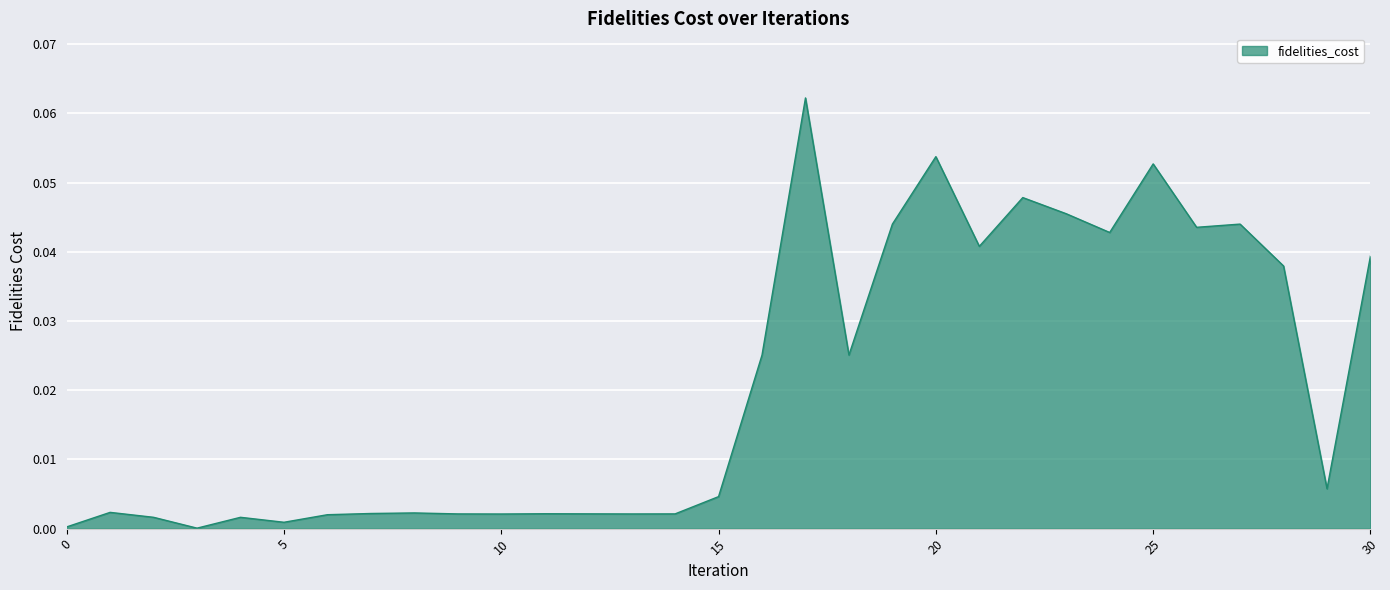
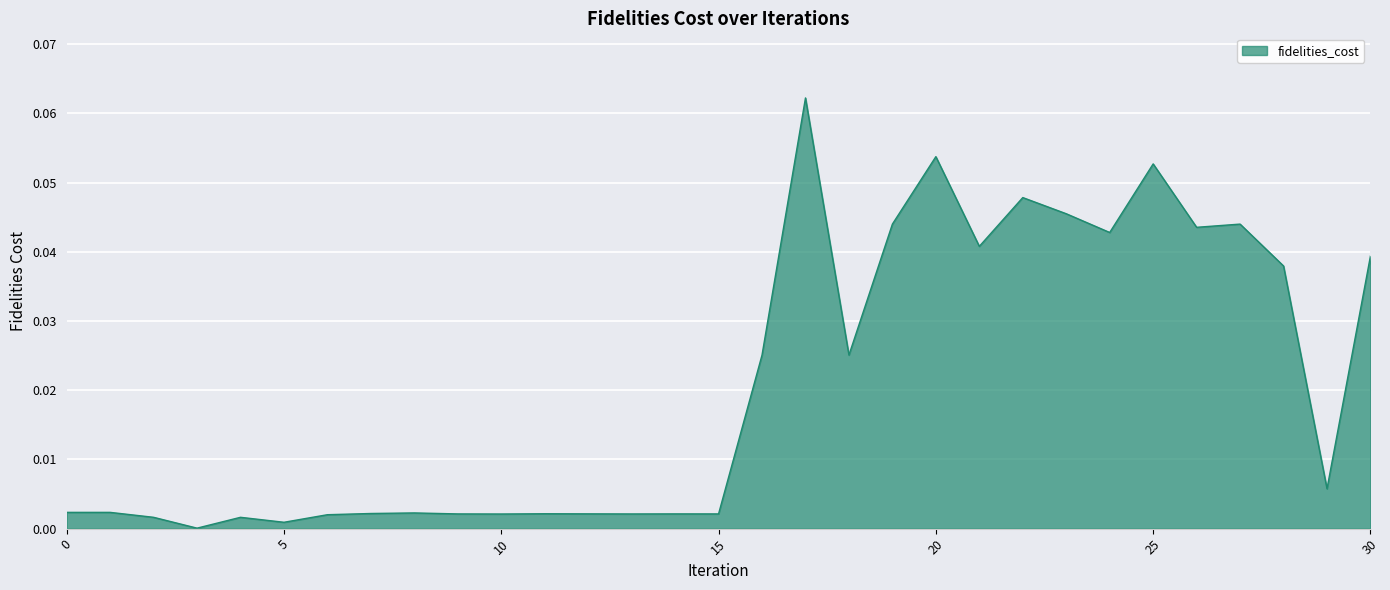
  {
-   "0": 0.000,
+   "0": 0.002,
    "5": 0.001,
    "10": 0.002,
-   "15": 0.005,
+   "15": 0.002,
    "20": 0.054,
    "25": 0.053,
    "30": 0.039
  }
